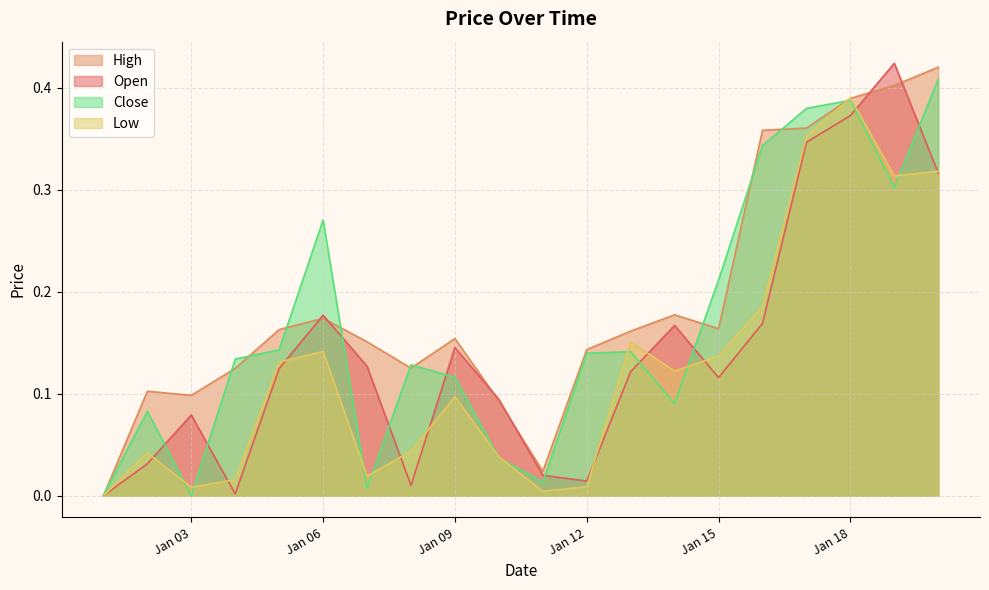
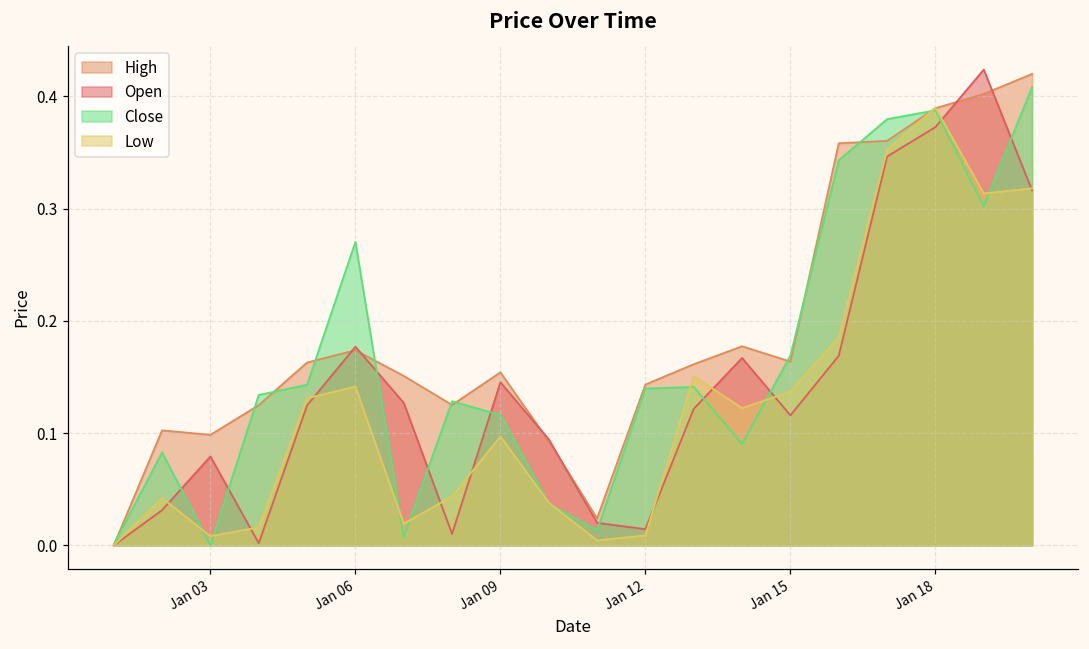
  {
    "Close": {
      "Jan 03": 0.000,
      "Jan 06": 0.270,
      "Jan 09": 0.116,
      "Jan 12": 0.140,
-     "Jan 15": 0.211
+     "Jan 15": 0.169
    }
  }
